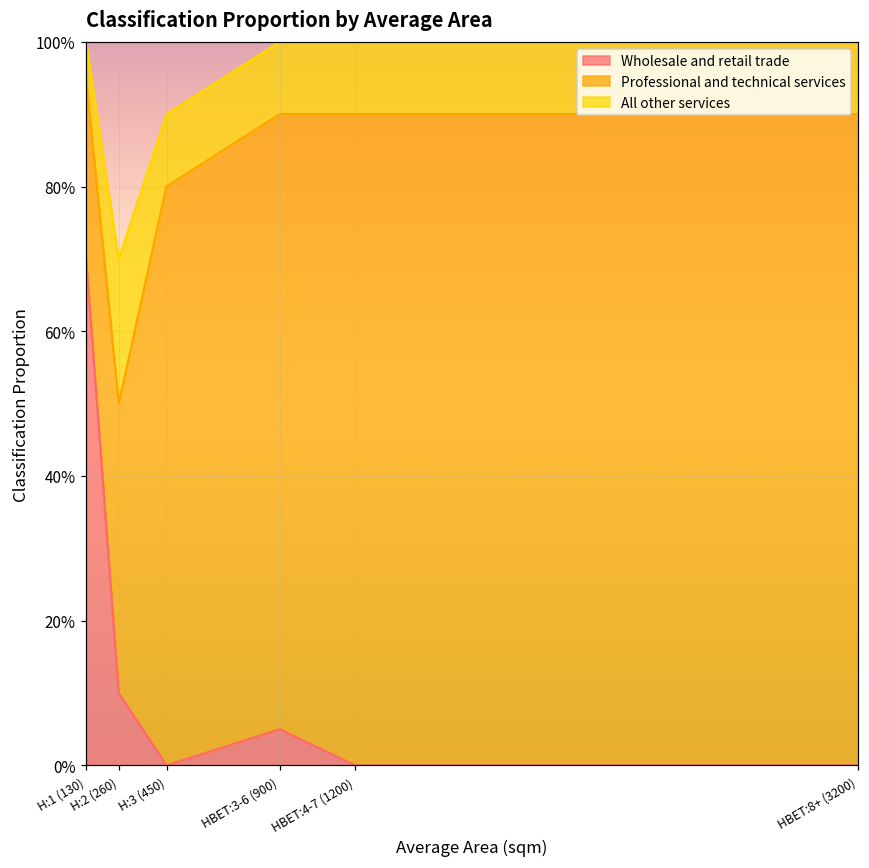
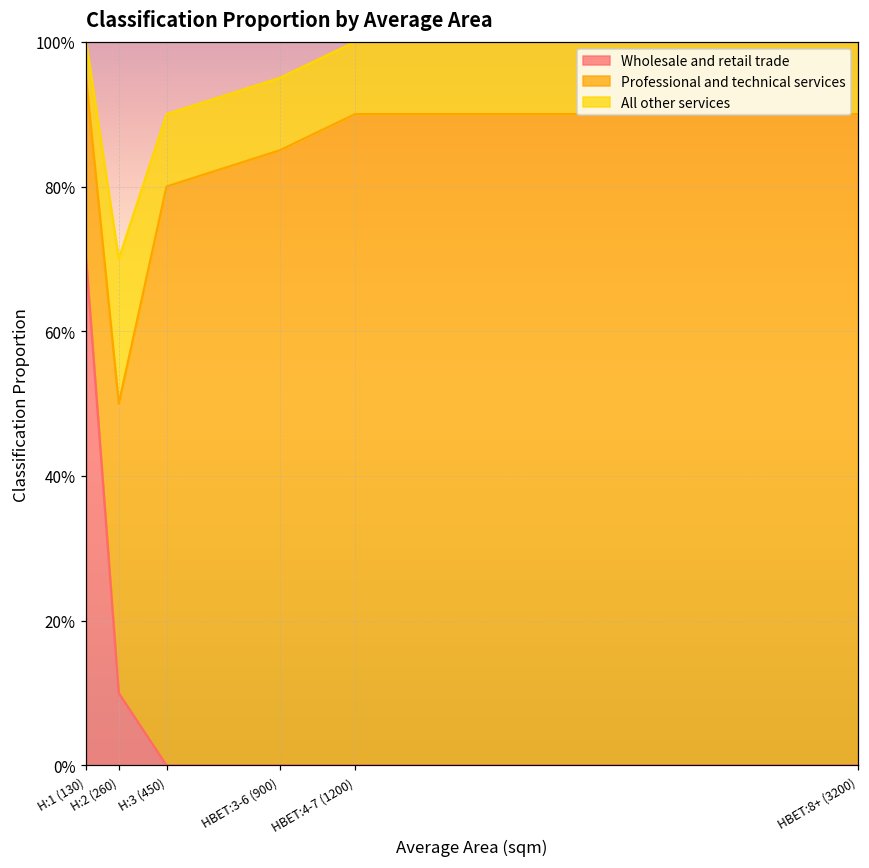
  {
    "Wholesale and retail trade": {
      "H:1 (130)": "70%",
      "H:2 (260)": "10%",
      "H:3 (450)": "0%",
-     "HBET:3-6 (900)": "5%",
+     "HBET:3-6 (900)": "0%",
      "HBET:4-7 (1200)": "0%",
      "HBET:8+ (3200)": "0%"
    }
  }
